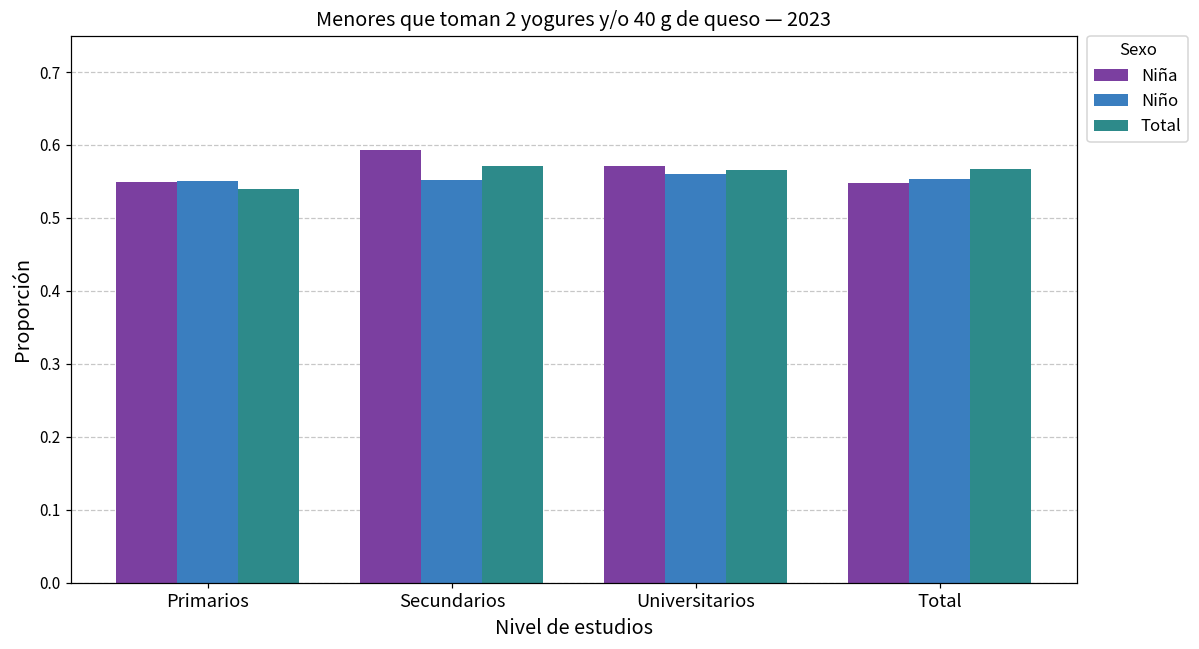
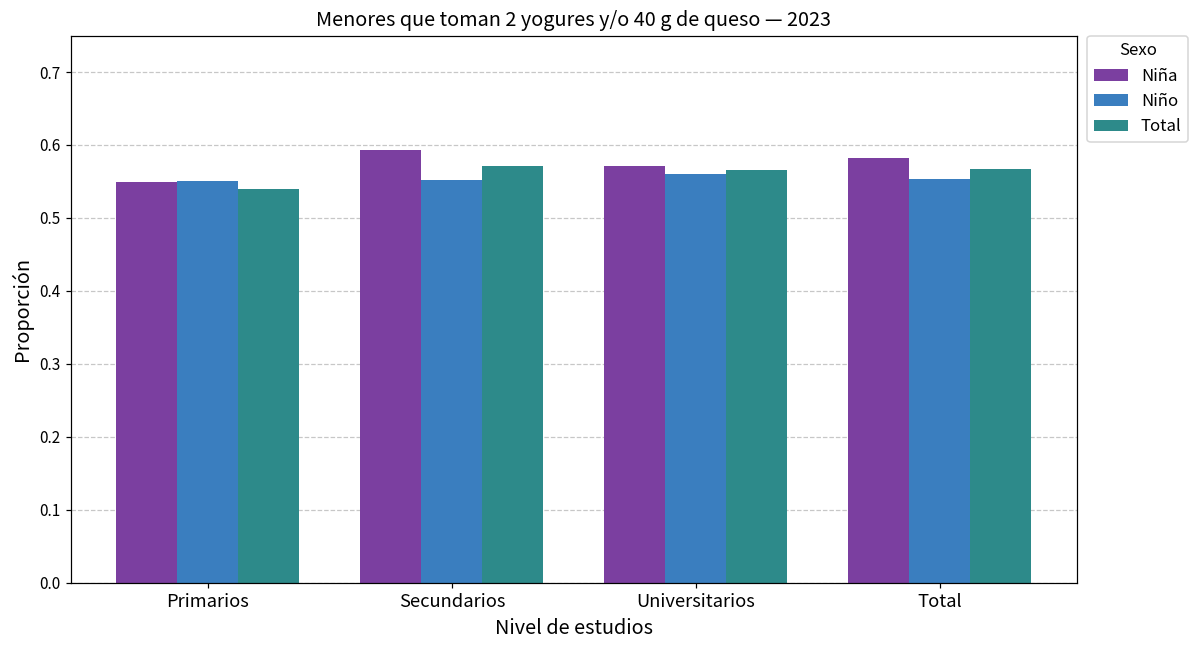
  {
    "Niña": {
      "Primarios": 0.55,
      "Secundarios": 0.59,
      "Universitarios": 0.57,
-     "Total": 0.55
+     "Total": 0.58
    }
  }
